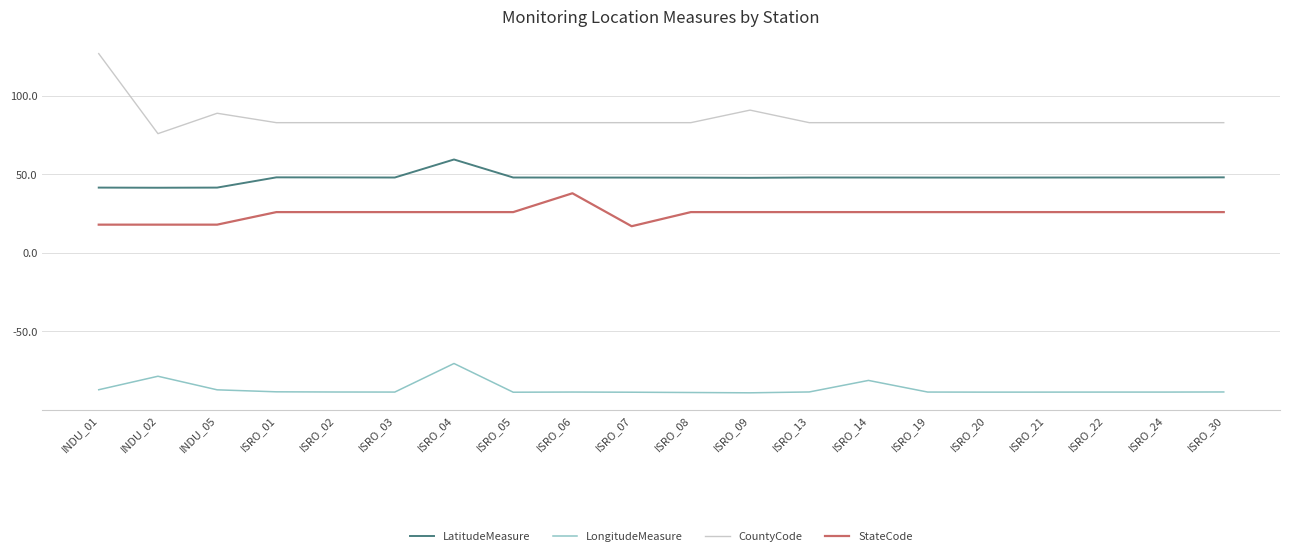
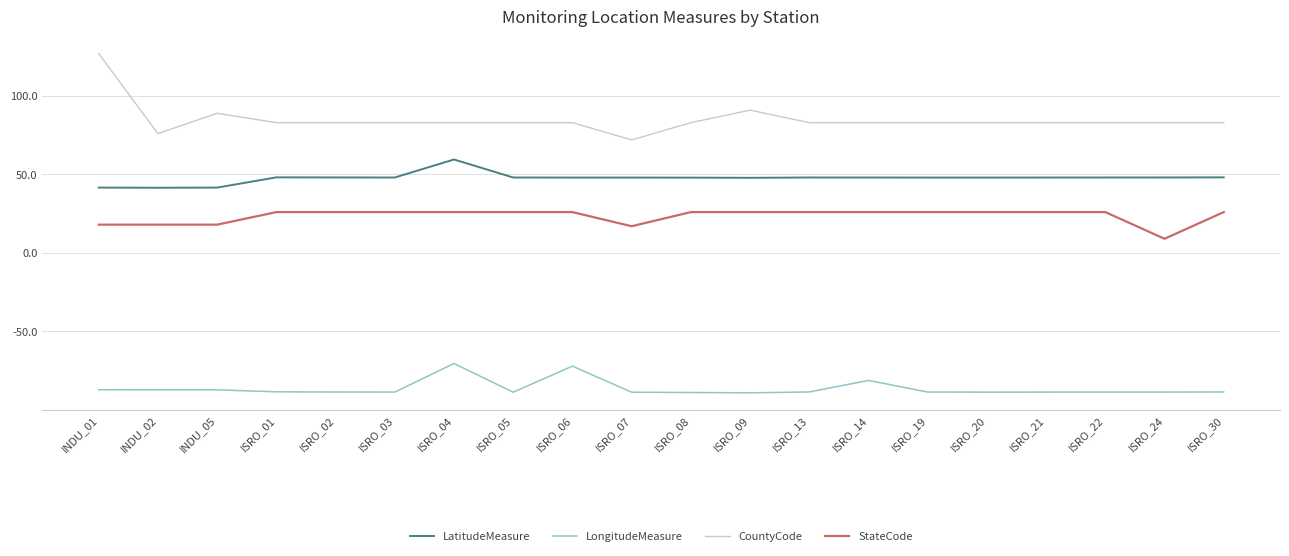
  {
    "LatitudeMeasure": {
      "INDU_01": 42,
      "INDU_02": 42,
      "INDU_05": 42,
      "ISRO_01": 48,
      "ISRO_02": 48,
      "ISRO_03": 48,
      "ISRO_04": 60,
      "ISRO_05": 48,
      "ISRO_06": 48,
      "ISRO_07": 48,
      "ISRO_08": 48,
      "ISRO_09": 48,
      "ISRO_13": 48,
      "ISRO_14": 48,
      "ISRO_19": 48,
      "ISRO_20": 48,
      "ISRO_21": 48,
      "ISRO_22": 48,
      "ISRO_24": 48,
      "ISRO_30": 48
    },
    "LongitudeMeasure": {
      "INDU_01": -87,
-     "INDU_02": -79,
+     "INDU_02": -87,
      "INDU_05": -87,
      "ISRO_01": -89,
      "ISRO_02": -89,
      "ISRO_03": -89,
      "ISRO_04": -70,
      "ISRO_05": -89,
-     "ISRO_06": -89,
+     "ISRO_06": -72,
      "ISRO_07": -89,
      "ISRO_08": -89,
      "ISRO_09": -89,
      "ISRO_13": -89,
      "ISRO_14": -81,
      "ISRO_19": -89,
      "ISRO_20": -89,
      "ISRO_21": -89,
      "ISRO_22": -89,
      "ISRO_24": -89,
      "ISRO_30": -89
    },
    "CountyCode": {
      "INDU_01": 127,
      "INDU_02": 76,
      "INDU_05": 89,
      "ISRO_01": 83,
      "ISRO_02": 83,
      "ISRO_03": 83,
      "ISRO_04": 83,
      "ISRO_05": 83,
      "ISRO_06": 83,
-     "ISRO_07": 83,
+     "ISRO_07": 72,
      "ISRO_08": 83,
      "ISRO_09": 91,
      "ISRO_13": 83,
      "ISRO_14": 83,
      "ISRO_19": 83,
      "ISRO_20": 83,
      "ISRO_21": 83,
      "ISRO_22": 83,
      "ISRO_24": 83,
      "ISRO_30": 83
    },
    "StateCode": {
      "INDU_01": 18,
      "INDU_02": 18,
      "INDU_05": 18,
      "ISRO_01": 26,
      "ISRO_02": 26,
      "ISRO_03": 26,
      "ISRO_04": 26,
      "ISRO_05": 26,
-     "ISRO_06": 38,
+     "ISRO_06": 26,
      "ISRO_07": 17,
      "ISRO_08": 26,
      "ISRO_09": 26,
      "ISRO_13": 26,
      "ISRO_14": 26,
      "ISRO_19": 26,
      "ISRO_20": 26,
      "ISRO_21": 26,
      "ISRO_22": 26,
-     "ISRO_24": 26,
+     "ISRO_24": 9,
      "ISRO_30": 26
    }
  }
